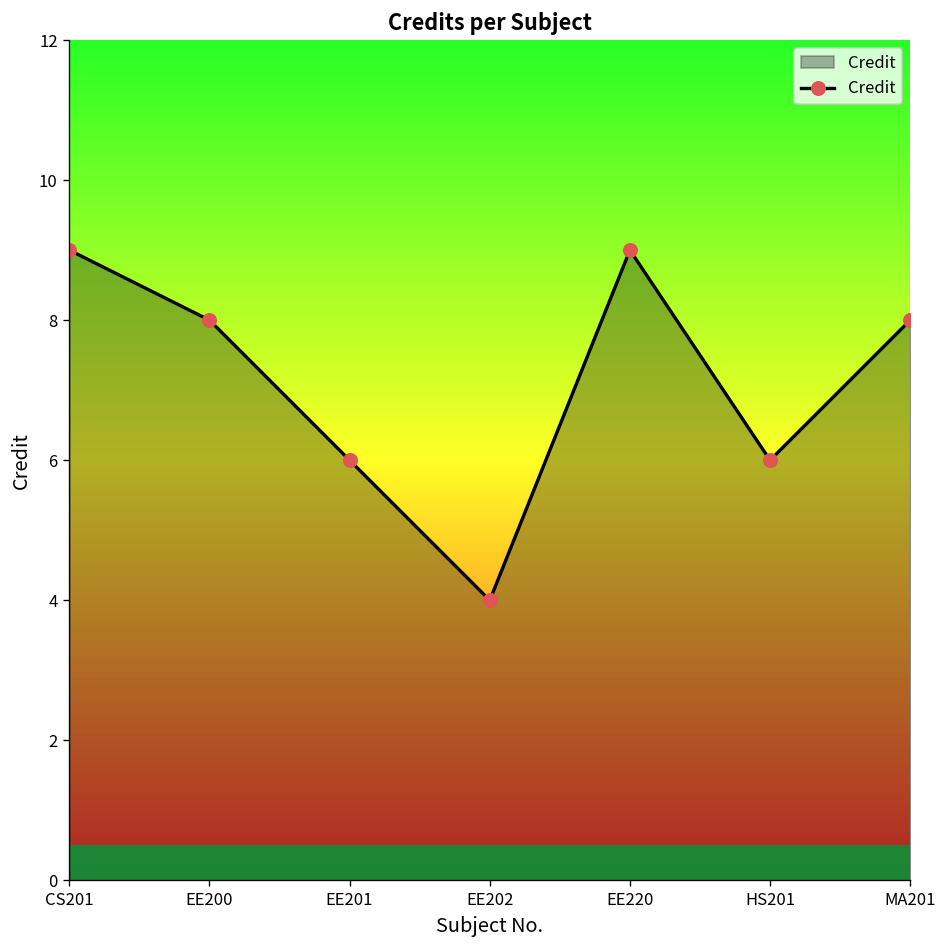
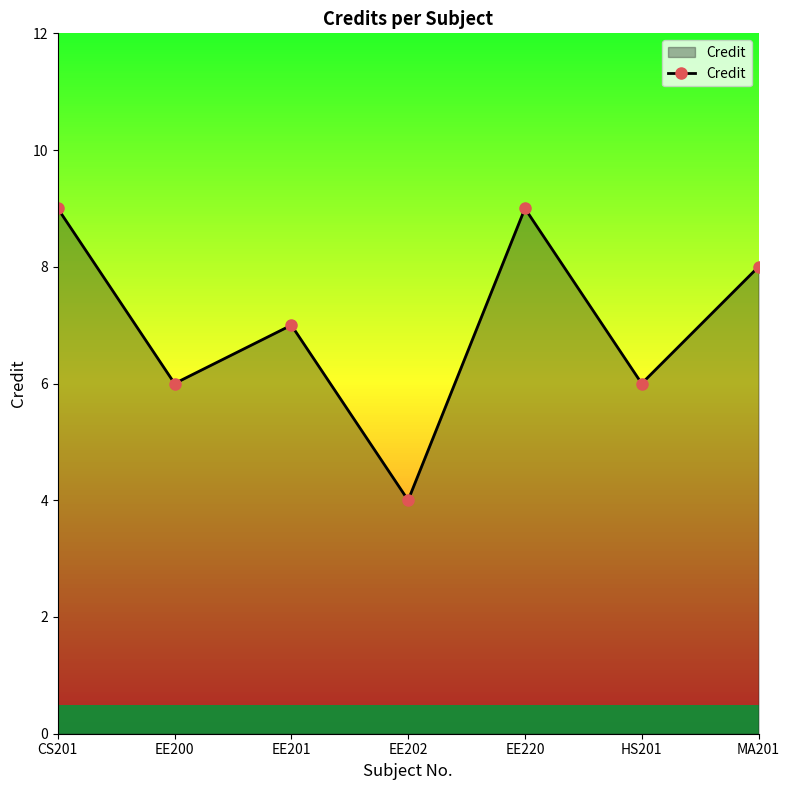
  {
    "Credit": {
-     "EE200": 8,
-     "EE201": 6,
+     "EE200": 6,
+     "EE201": 7,
      "EE202": 4,
      "EE220": 9,
      "HS201": 6
    }
  }
